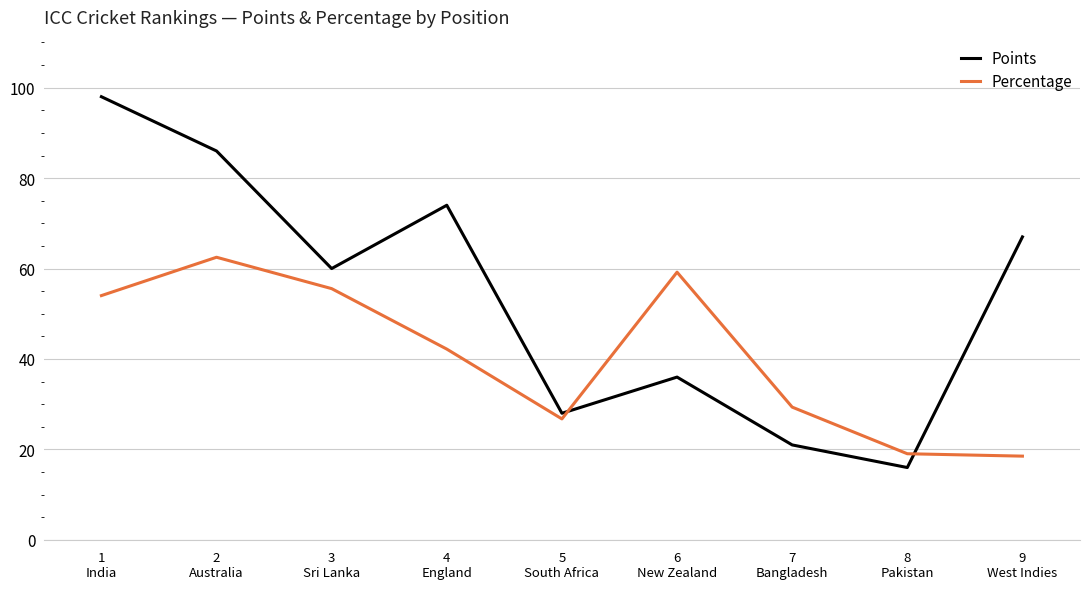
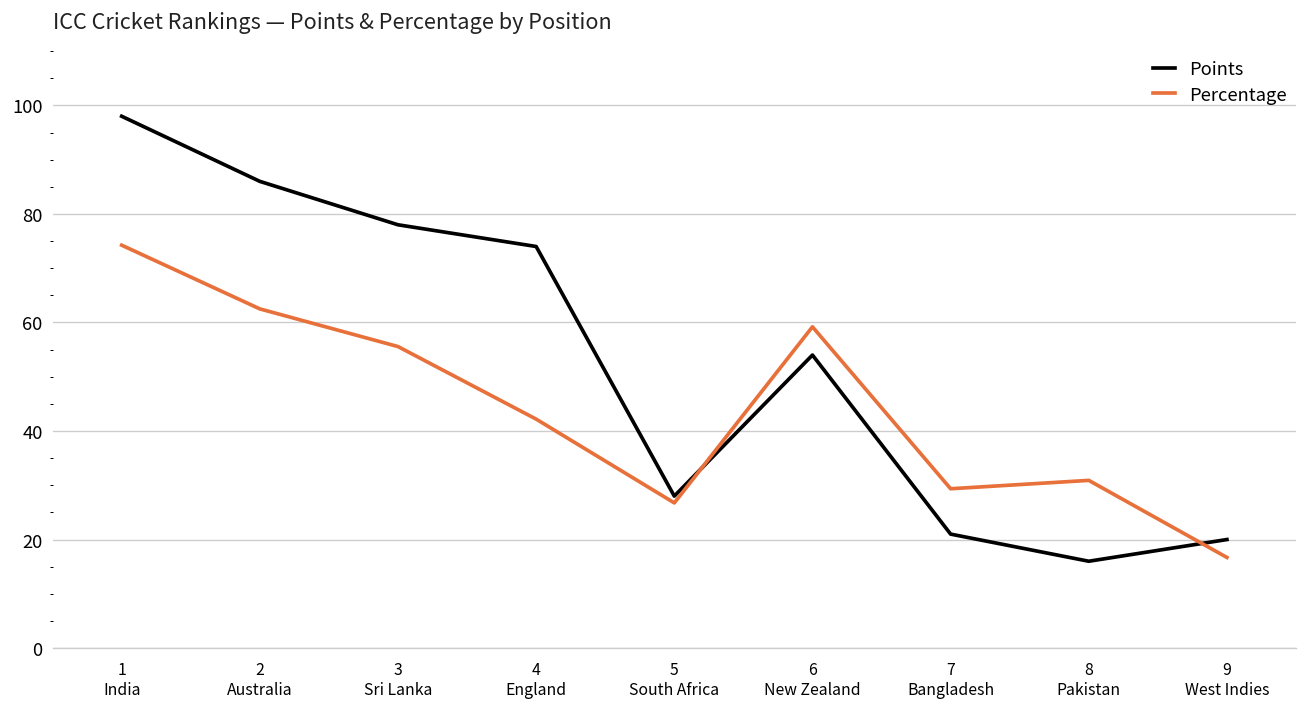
  {
    "Points": {
      "1 India": 98,
      "2 Australia": 86,
-     "3 Sri Lanka": 60,
+     "3 Sri Lanka": 78,
      "4 England": 74,
      "5 South Africa": 28,
-     "6 New Zealand": 36,
+     "6 New Zealand": 54,
      "7 Bangladesh": 21,
      "8 Pakistan": 16,
-     "9 West Indies": 67
+     "9 West Indies": 20
    },
    "Percentage": {
-     "1 India": 54,
+     "1 India": 74,
      "2 Australia": 63,
      "3 Sri Lanka": 56,
      "4 England": 42,
      "5 South Africa": 27,
      "6 New Zealand": 59,
      "7 Bangladesh": 29,
-     "8 Pakistan": 19,
-     "9 West Indies": 19
+     "8 Pakistan": 31,
+     "9 West Indies": 17
    }
  }
